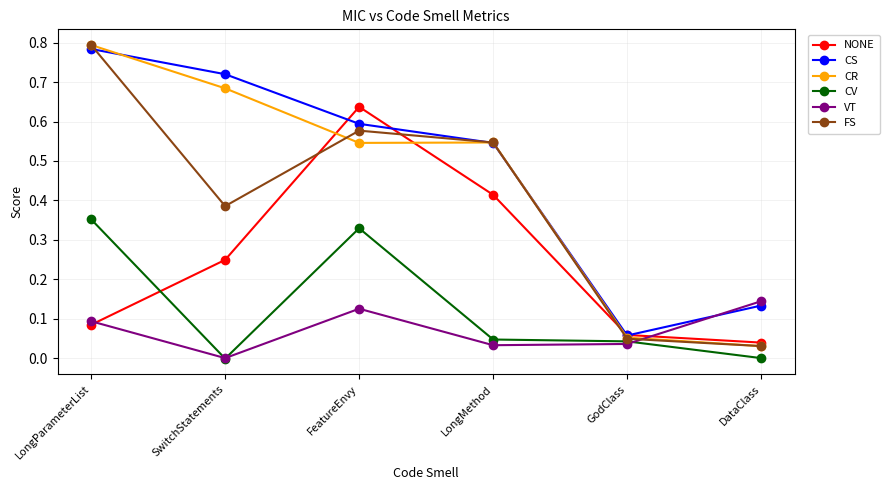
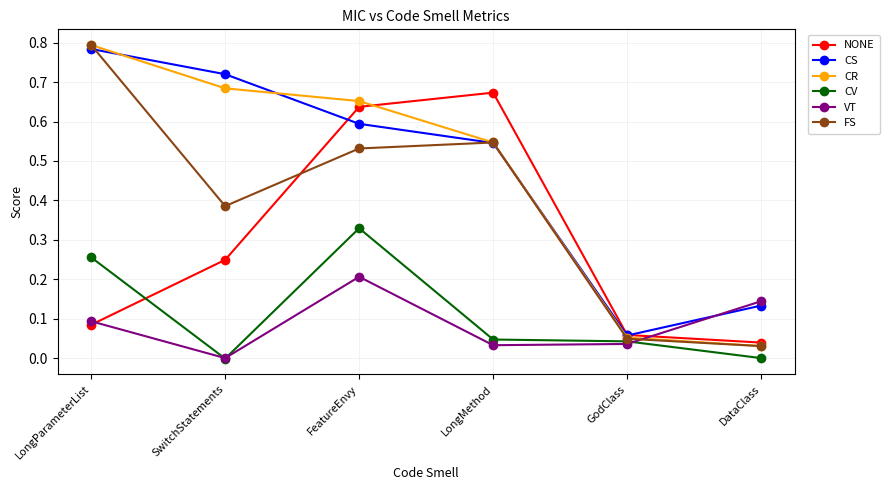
  {
    "NONE": {
      "LongParameterList": 0.08,
      "SwitchStatements": 0.25,
      "FeatureEnvy": 0.64,
-     "LongMethod": 0.41,
+     "LongMethod": 0.67,
      "DataClass": 0.04
    },
    "CS": {
      "LongParameterList": 0.78,
      "SwitchStatements": 0.72,
      "FeatureEnvy": 0.59,
      "DataClass": 0.13
    },
    "CR": {
      "SwitchStatements": 0.68,
-     "FeatureEnvy": 0.55
+     "FeatureEnvy": 0.65
    },
    "CV": {
-     "LongParameterList": 0.35,
+     "LongParameterList": 0.26,
      "FeatureEnvy": 0.33,
      "LongMethod": 0.05,
      "GodClass": 0.04,
      "DataClass": 0.00
    },
    "VT": {
      "LongParameterList": 0.09,
-     "FeatureEnvy": 0.13,
+     "FeatureEnvy": 0.21,
      "LongMethod": 0.03,
      "GodClass": 0.04,
      "DataClass": 0.14
    },
    "FS": {
      "SwitchStatements": 0.39,
-     "FeatureEnvy": 0.58
+     "FeatureEnvy": 0.53
    }
  }
